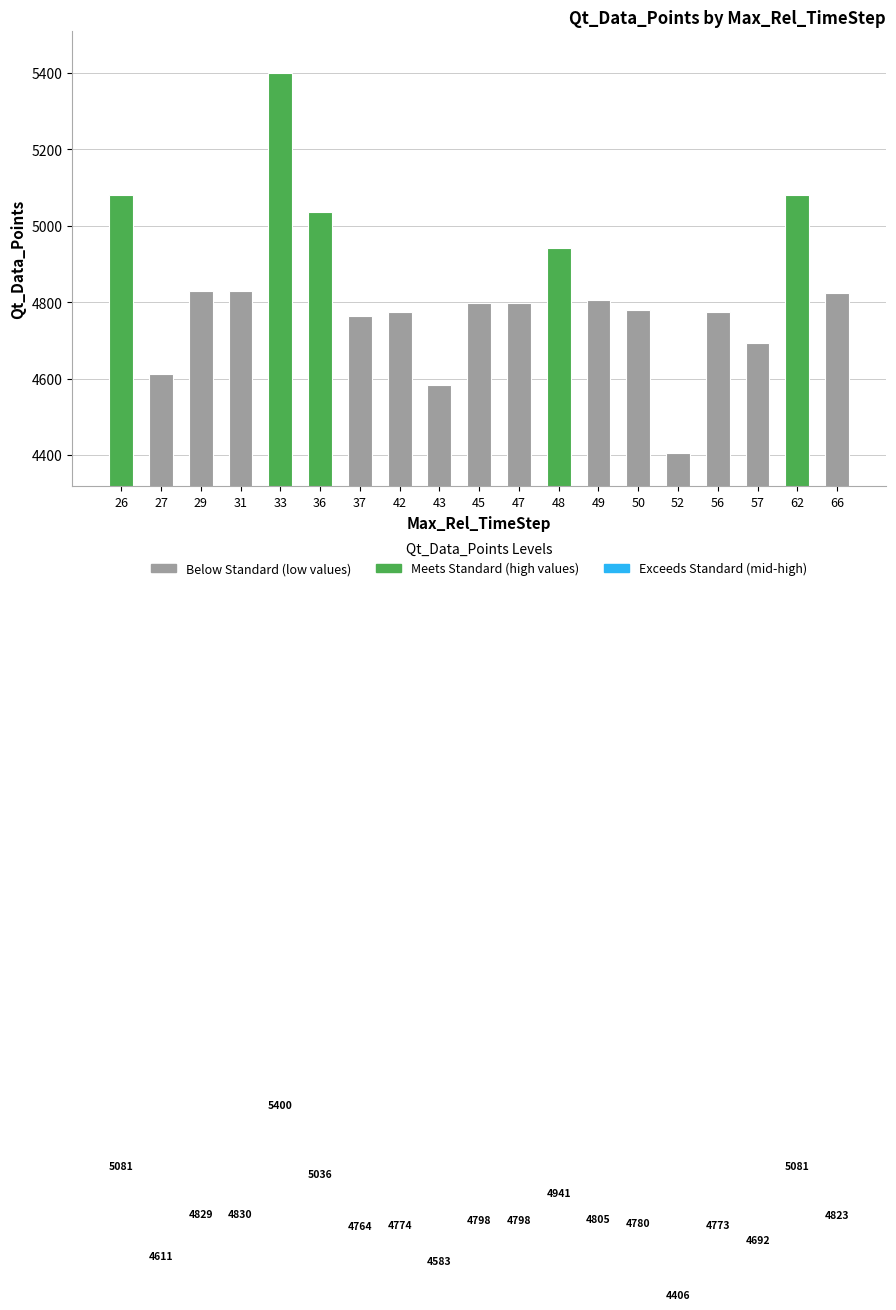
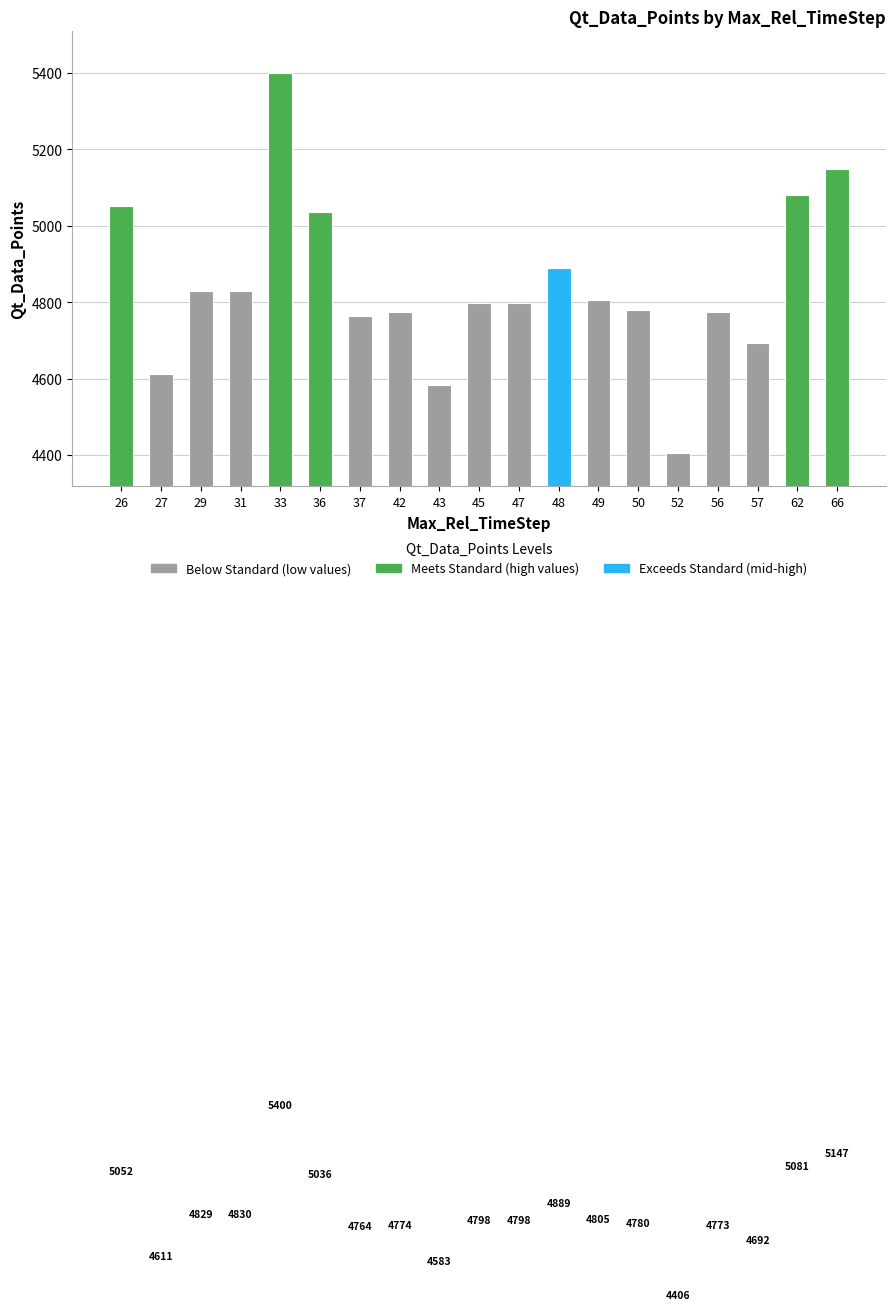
  {
-   "26": 5081,
+   "26": 5052,
    "27": 4611,
    "29": 4829,
    "31": 4830,
    "33": 5400,
    "36": 5036,
    "37": 4764,
    "42": 4774,
    "43": 4583,
    "45": 4798,
    "47": 4798,
-   "48": 4941,
+   "48": 4889,
    "49": 4805,
    "50": 4780,
    "52": 4406,
    "56": 4773,
    "57": 4692,
    "62": 5081,
-   "66": 4823
+   "66": 5147
  }
